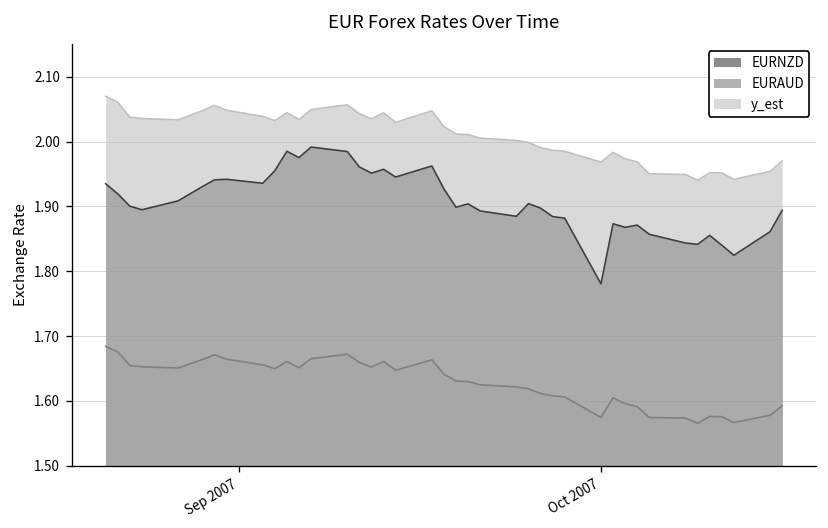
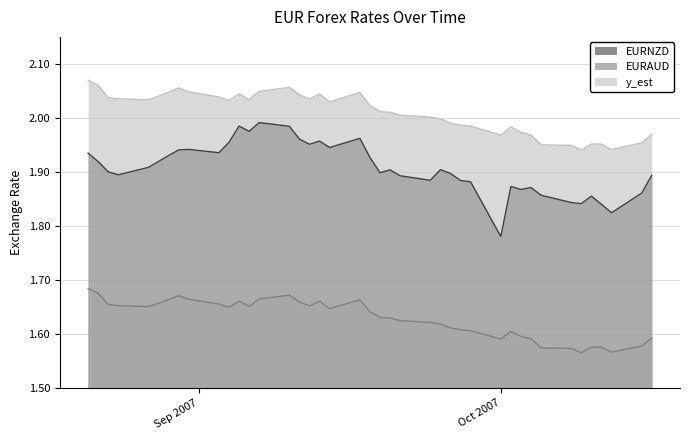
  {
    "EURNZD": {
      "Oct 2007": 1.78
    },
    "EURAUD": {
-     "Oct 2007": 1.57
+     "Oct 2007": 1.59
    },
    "y_est": {
      "Oct 2007": 1.97
    }
  }
